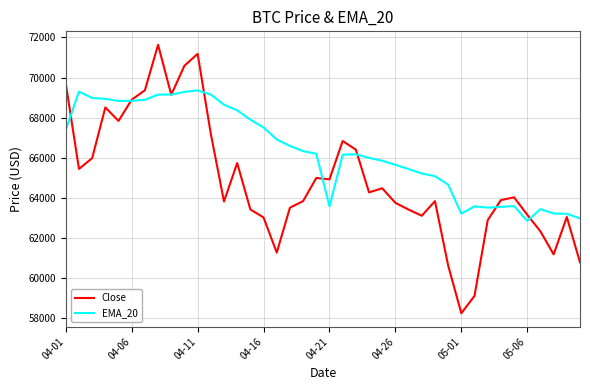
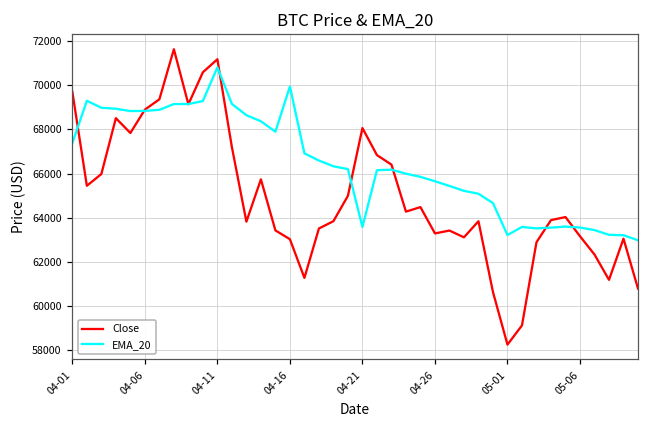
  {
    "Close": {
      "04-01": 69700,
      "04-11": 71200,
      "04-16": 63000,
-     "04-21": 64900,
-     "04-26": 63800,
+     "04-21": 68100,
+     "04-26": 63300,
      "05-01": 58300,
      "05-06": 63200
    },
    "EMA_20": {
      "04-01": 67400,
-     "04-11": 69400,
-     "04-16": 67500,
+     "04-11": 70800,
+     "04-16": 69900,
      "04-21": 63600,
      "04-26": 65700,
      "05-01": 63200,
-     "05-06": 62900
+     "05-06": 63600
    }
  }
